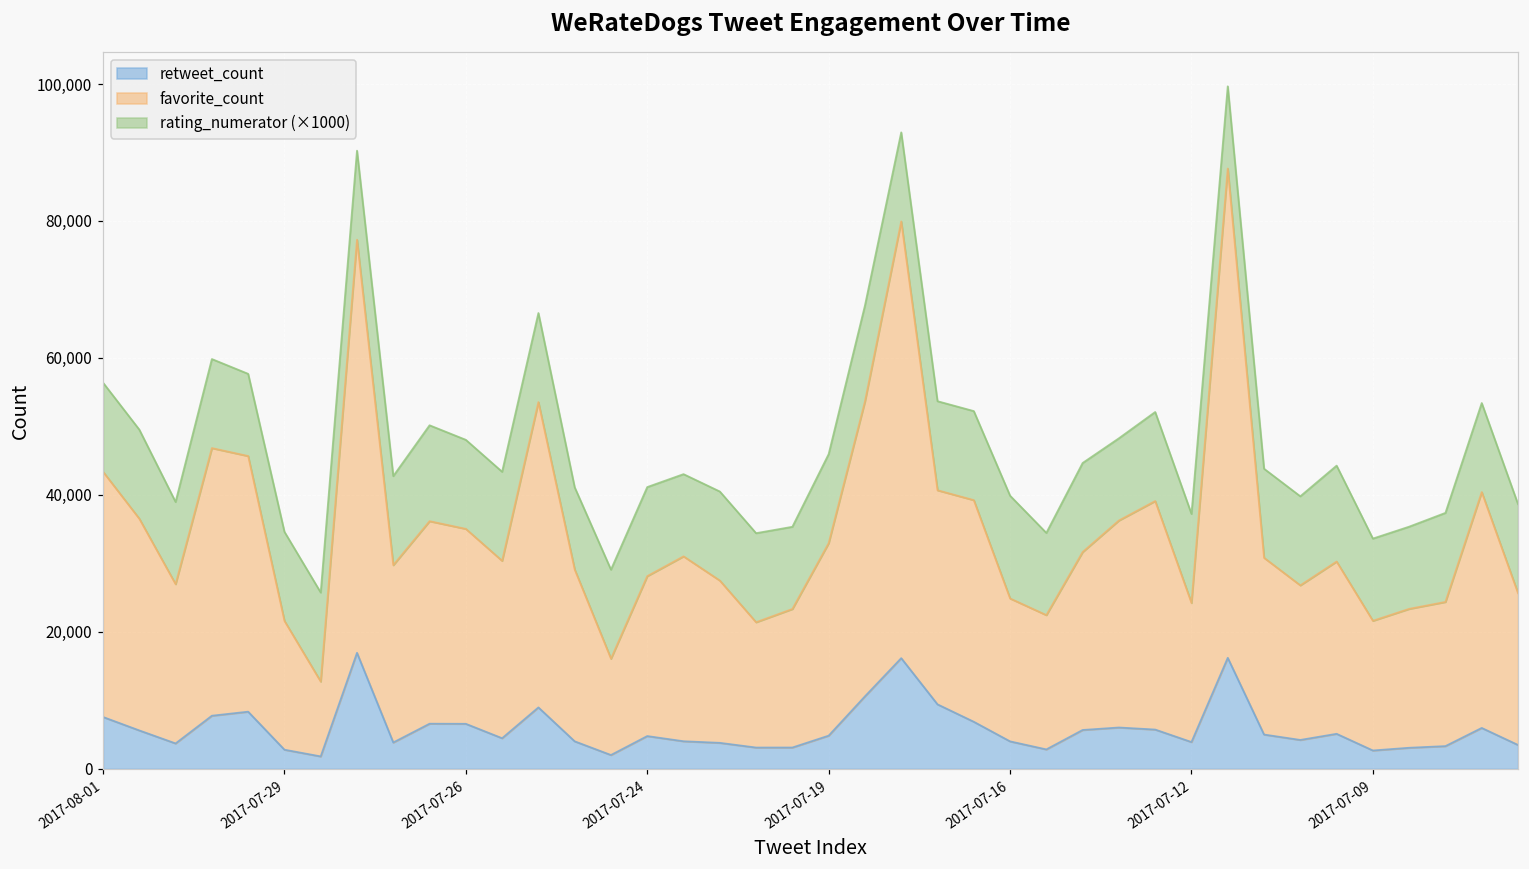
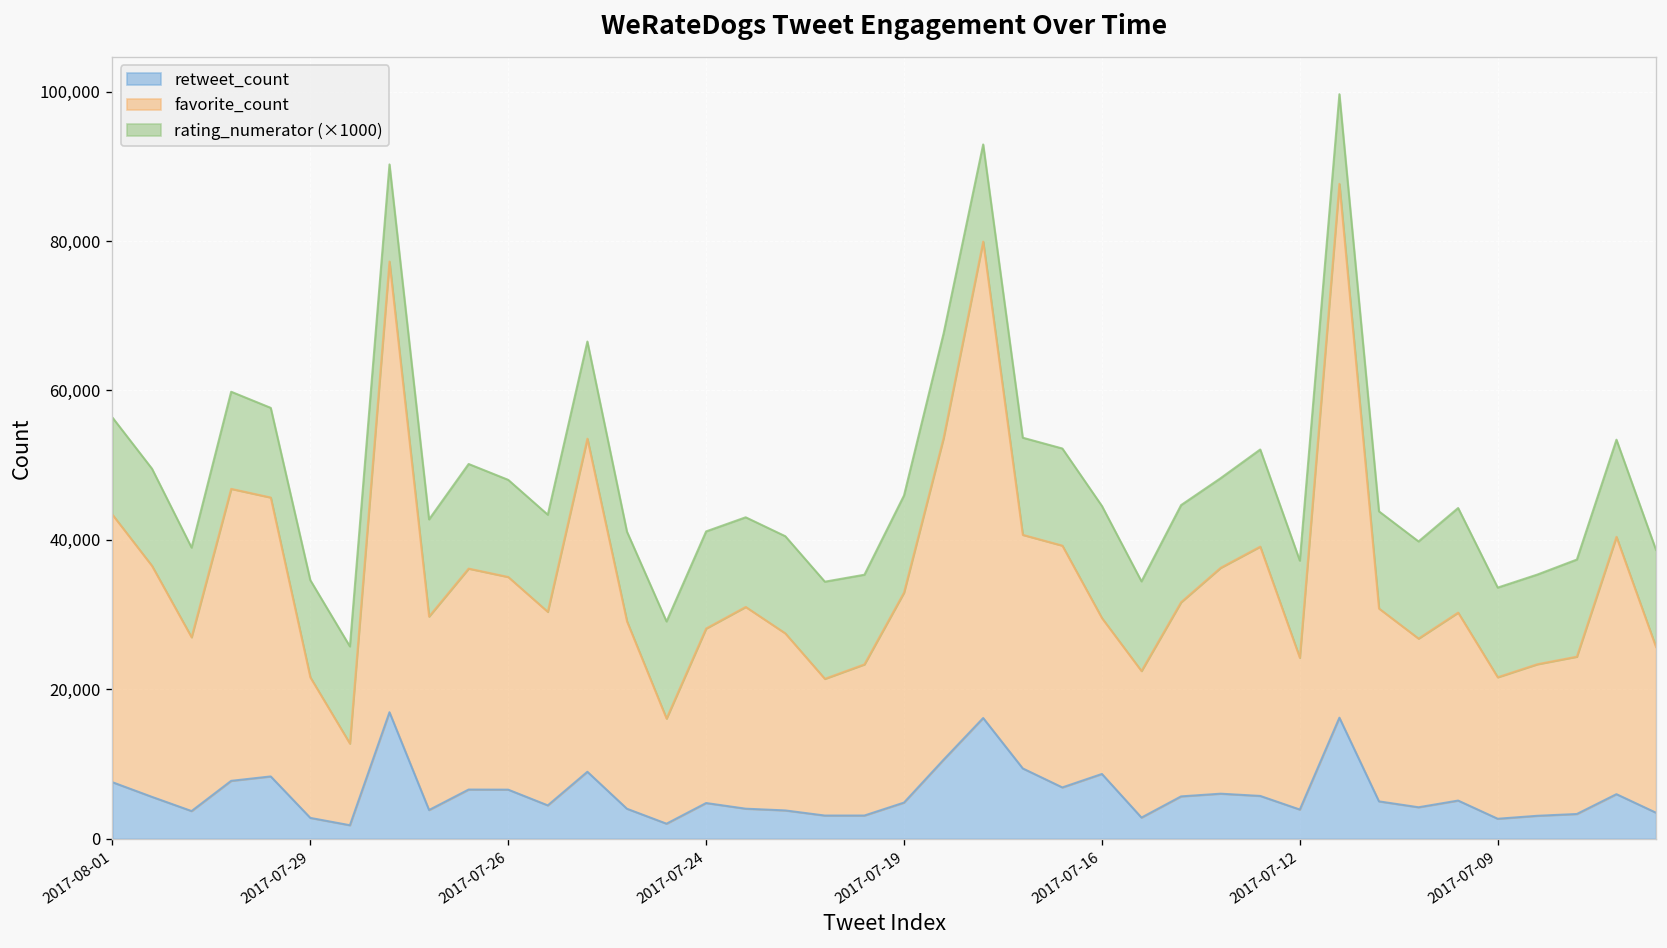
  {
    "retweet_count": {
-     "2017-07-16": "4,000"
+     "2017-07-16": "9,000"
    },
    "favorite_count": {
      "2017-07-16": "21,000"
    },
    "rating_numerator (×1000)": {
      "2017-07-16": "15,000"
    }
  }
